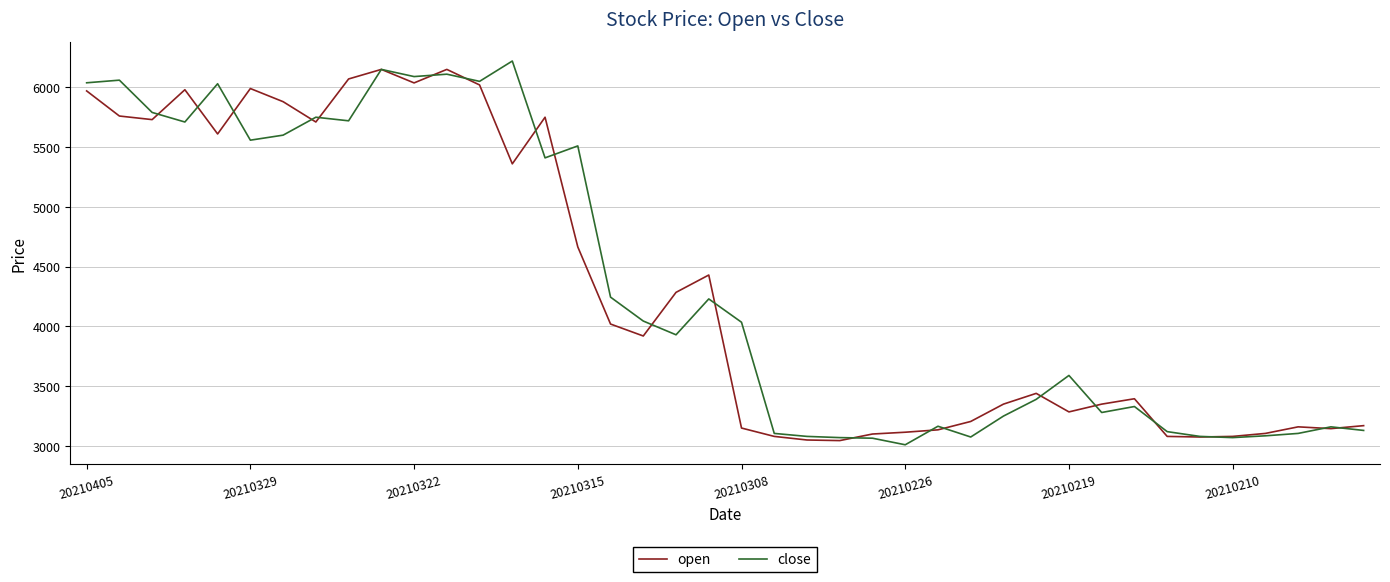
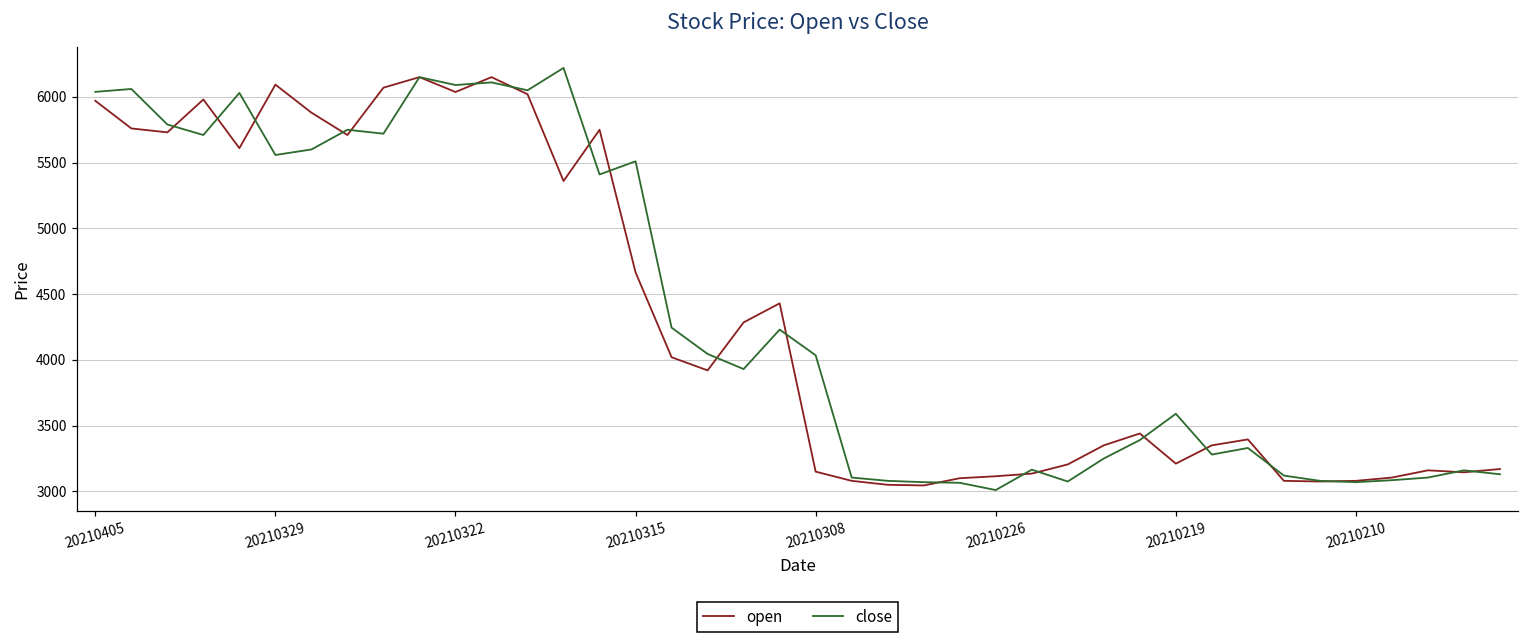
  {
    "open": {
      "20210405": 5970,
-     "20210329": 5990,
+     "20210329": 6090,
      "20210322": 6040,
      "20210315": 4670,
      "20210308": 3150,
      "20210226": 3120,
-     "20210219": 3290
+     "20210219": 3210
    },
    "close": {
      "20210405": 6040,
      "20210329": 5560,
      "20210322": 6090,
      "20210315": 5510,
      "20210308": 4040,
      "20210226": 3010,
      "20210219": 3590
    }
  }
